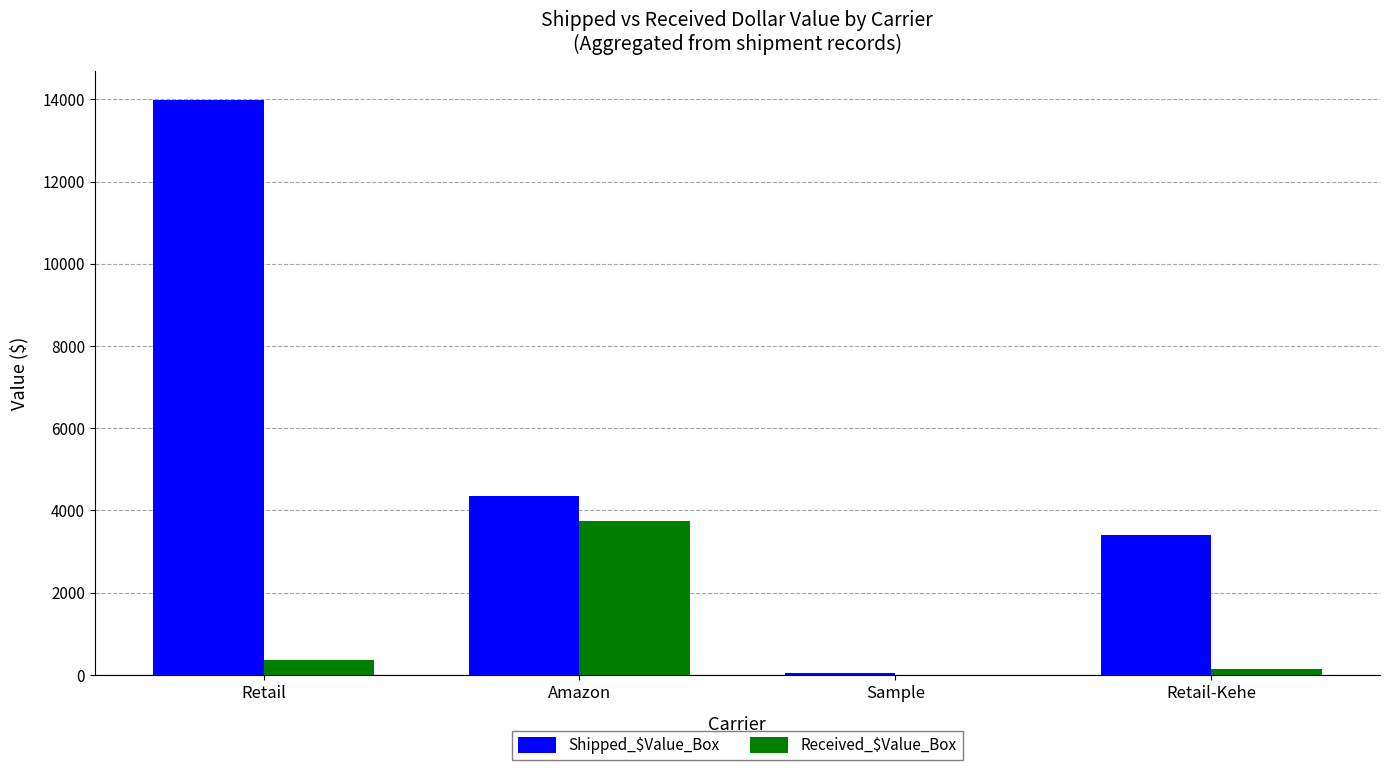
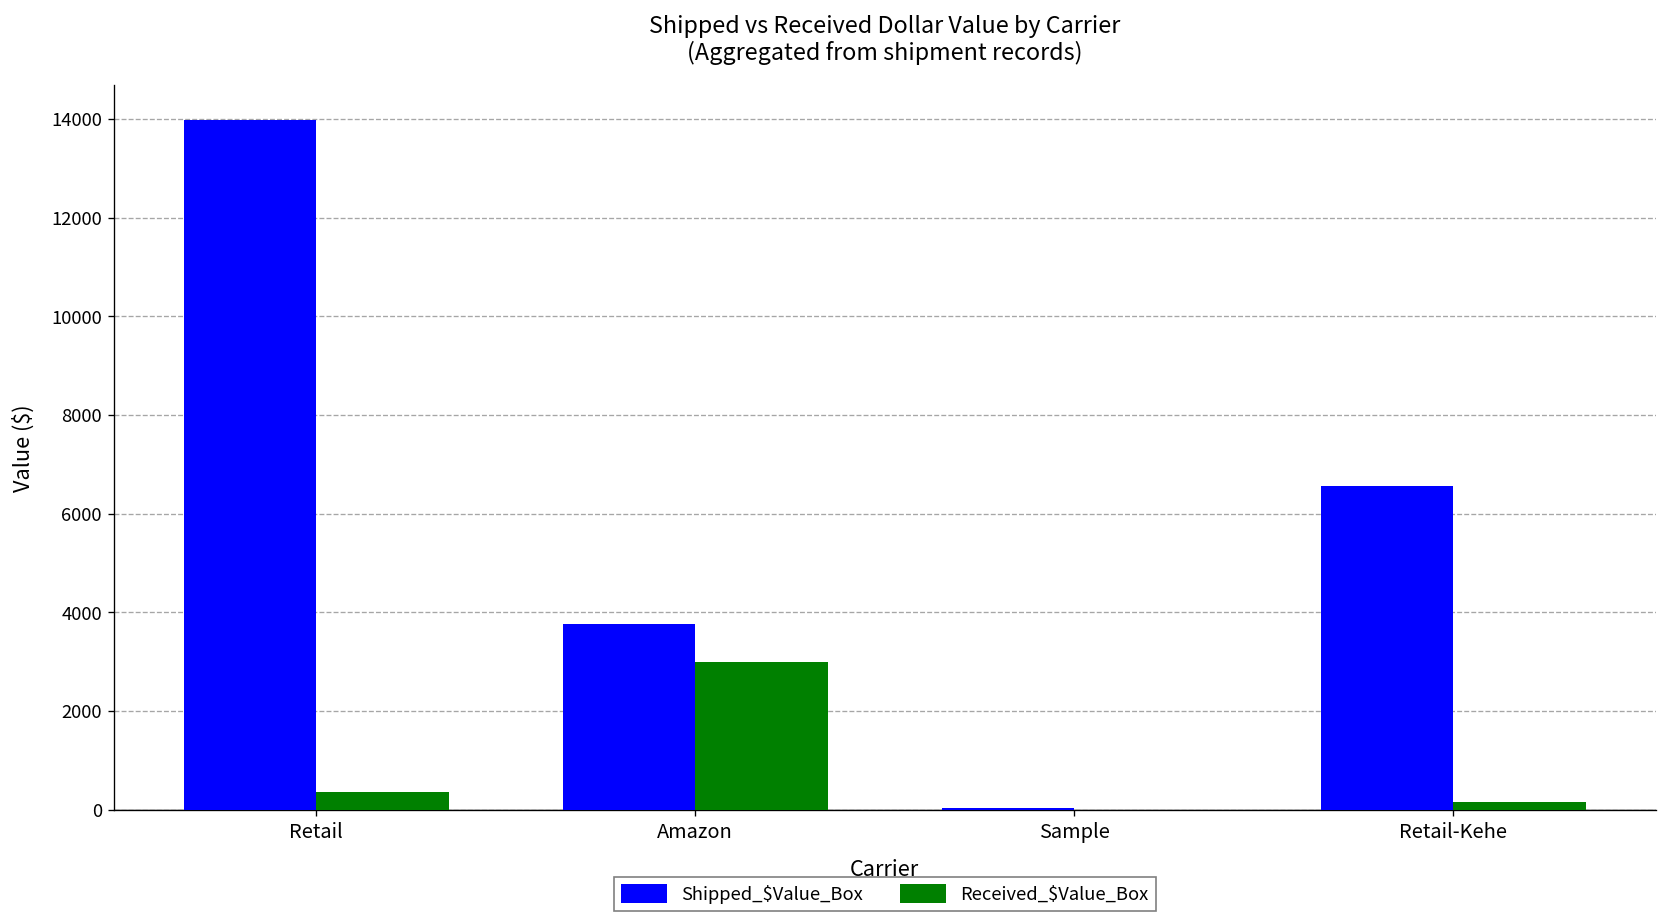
  {
    "Shipped_$Value_Box": {
      "Retail": 14000,
-     "Amazon": 4400,
-     "Retail-Kehe": 3400
+     "Amazon": 3800,
+     "Retail-Kehe": 6600
    },
    "Received_$Value_Box": {
      "Retail": 400,
-     "Amazon": 3700,
+     "Amazon": 3000,
      "Sample": 0,
      "Retail-Kehe": 100
    }
  }
